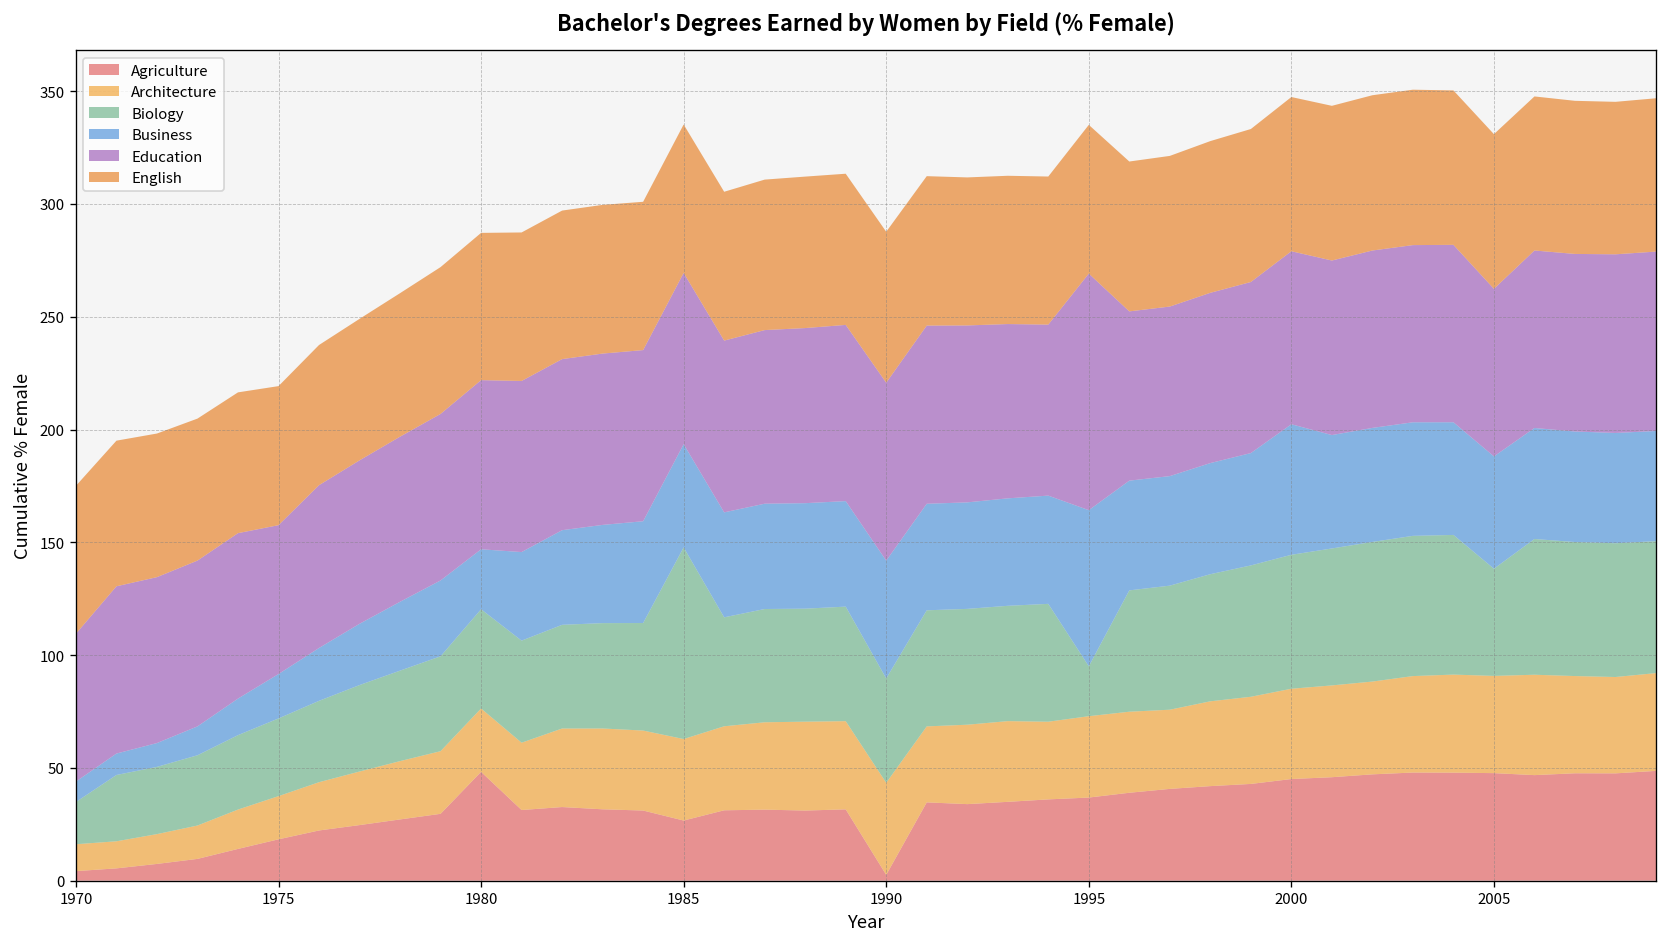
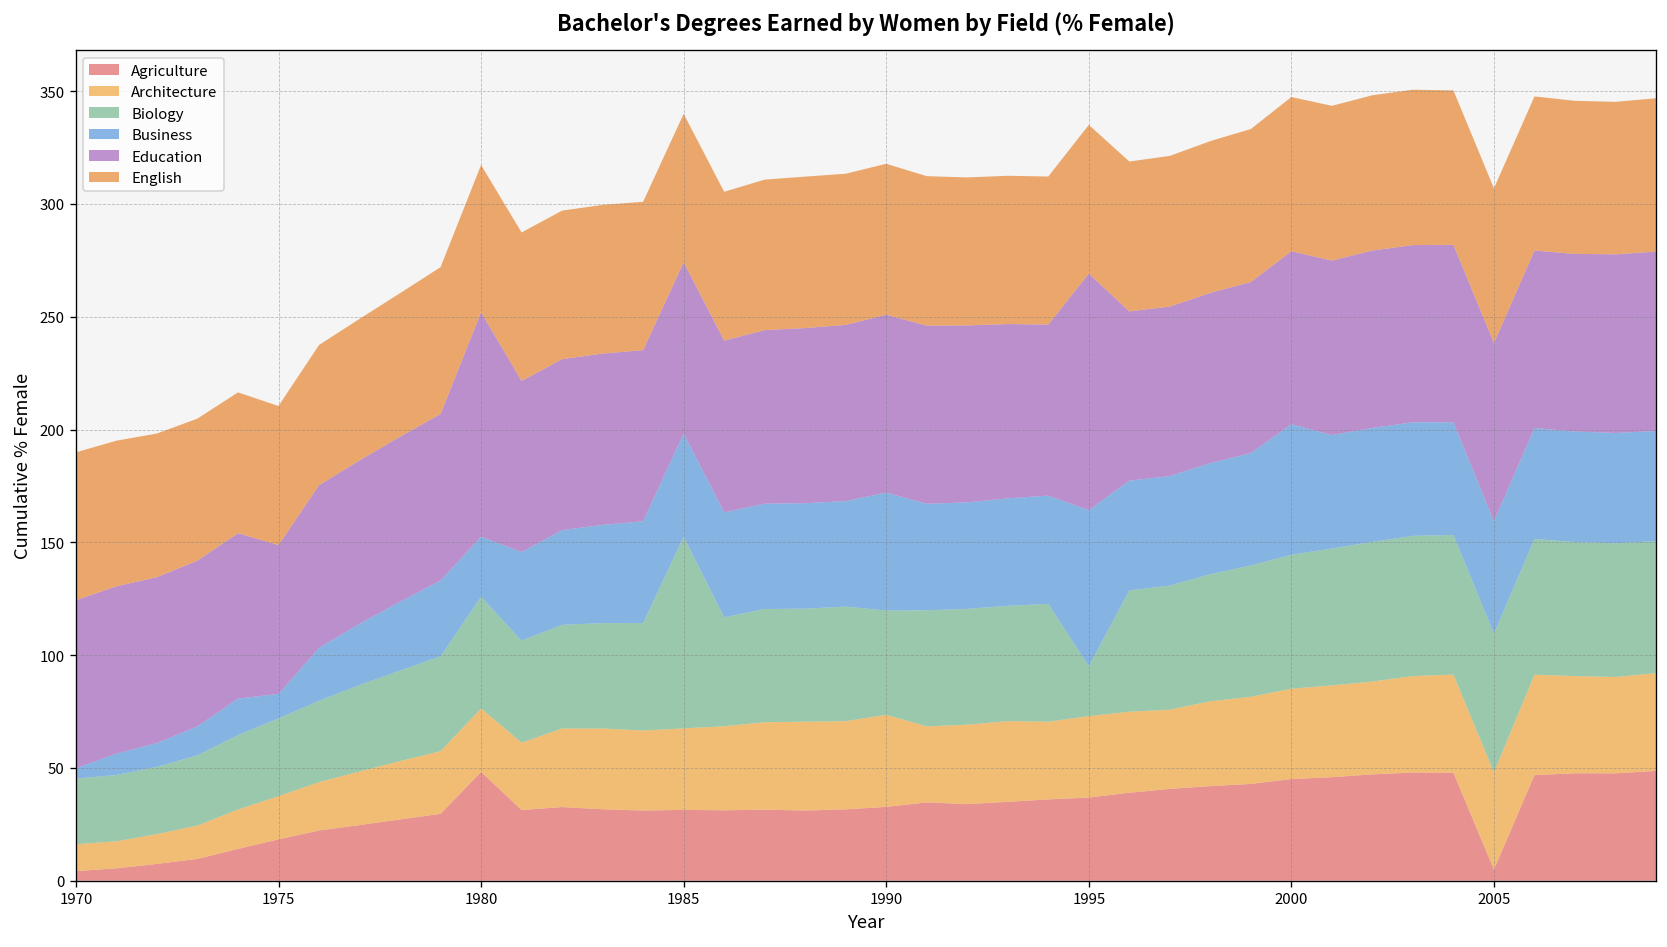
  {
    "Agriculture": {
      "1970": 4,
      "1975": 18,
      "1980": 48,
-     "1985": 27,
-     "1990": 3,
+     "1985": 31,
+     "1990": 33,
      "1995": 37,
      "2000": 45,
-     "2005": 48
+     "2005": 5
    },
    "Biology": {
-     "1970": 19,
+     "1970": 29,
      "1975": 34,
-     "1980": 44,
+     "1980": 50,
      "1985": 85,
      "1990": 46,
      "1995": 22,
      "2000": 59,
-     "2005": 48
+     "2005": 62
    },
    "Business": {
-     "1970": 9,
-     "1975": 20,
+     "1970": 5,
+     "1975": 11,
      "1980": 27,
      "1985": 46,
      "1990": 52,
      "1995": 69,
      "2000": 58,
      "2005": 50
    },
    "Education": {
-     "1970": 66,
+     "1970": 75,
      "1975": 66,
-     "1980": 75,
+     "1980": 100,
      "1985": 76,
      "1990": 79,
      "1995": 105,
      "2000": 77,
-     "2005": 74
+     "2005": 79
    }
  }
